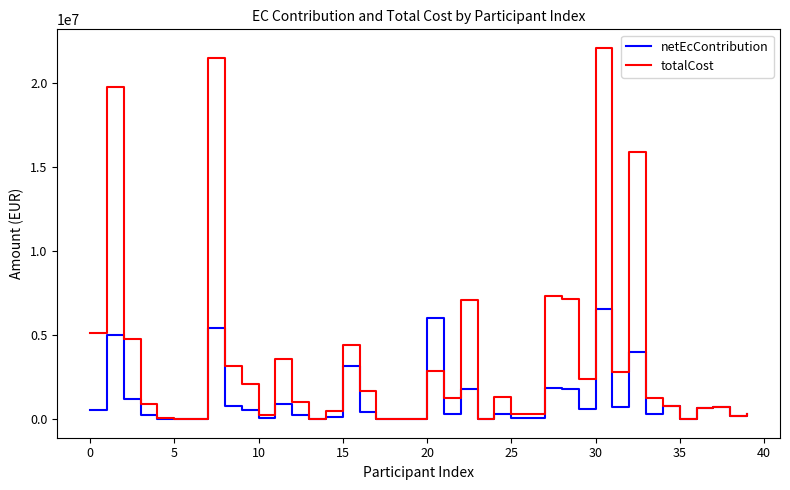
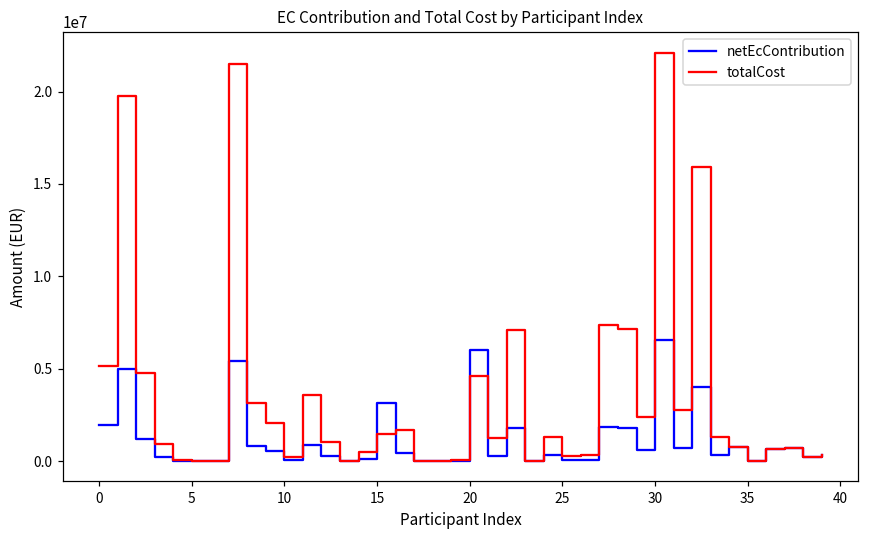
  {
    "netEcContribution": {
-     "0": 600000,
+     "0": 2000000,
      "10": 100000,
      "15": 3100000,
      "20": 6000000,
      "25": 100000,
      "30": 6600000
    },
    "totalCost": {
      "0": 5100000,
      "10": 200000,
-     "15": 4400000,
-     "20": 2900000,
+     "15": 1500000,
+     "20": 4600000,
      "25": 300000,
      "30": 22100000
    }
  }
